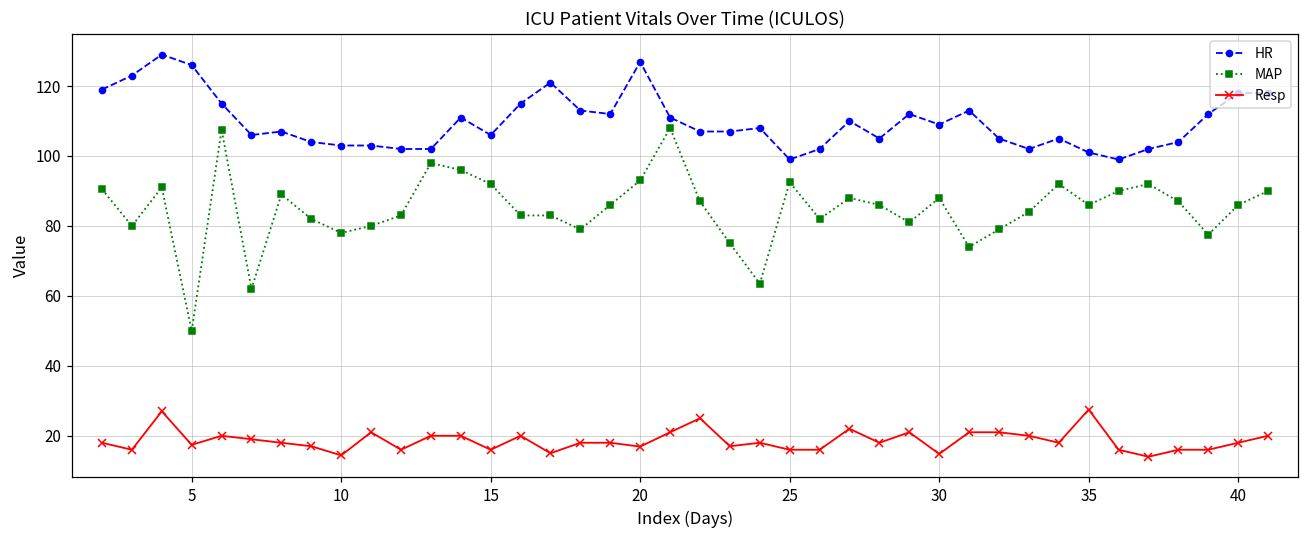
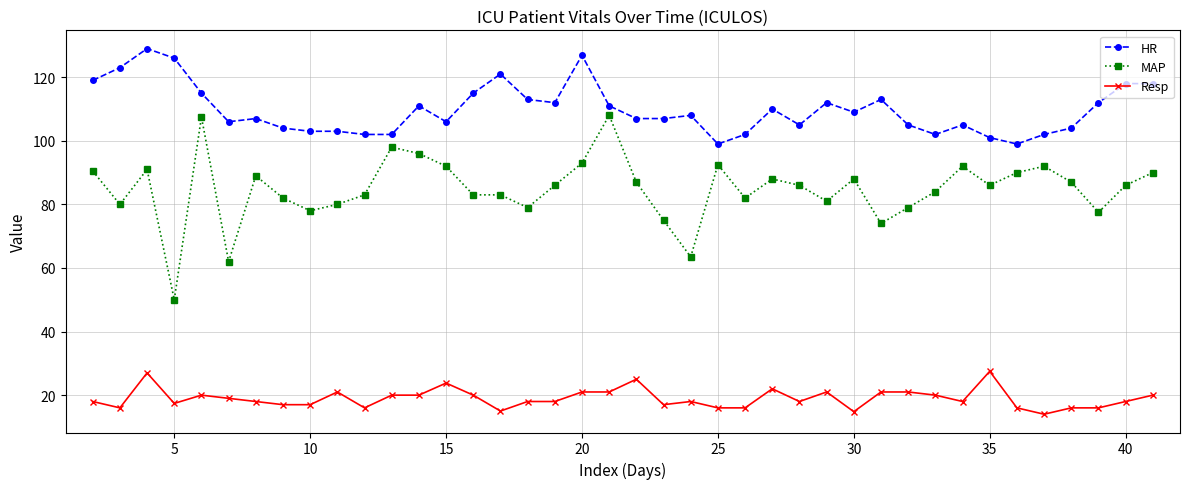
  {
    "HR": {
      "5": 126,
      "10": 103,
      "15": 106,
      "20": 127,
      "25": 99,
      "30": 109,
      "35": 101
    },
    "MAP": {
      "5": 50,
      "10": 78,
      "15": 92,
      "20": 93,
      "25": 93,
      "30": 88,
      "35": 86,
      "40": 86
    },
    "Resp": {
      "5": 17,
-     "10": 14,
-     "15": 16,
-     "20": 17,
+     "10": 17,
+     "15": 24,
+     "20": 21,
      "25": 16,
      "30": 15,
      "35": 28,
      "40": 18
    }
  }
